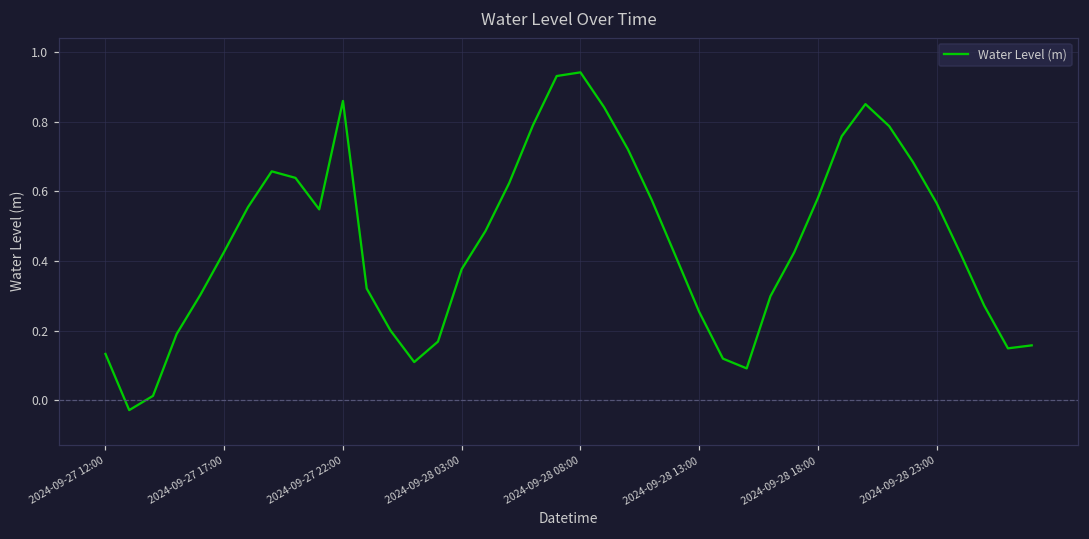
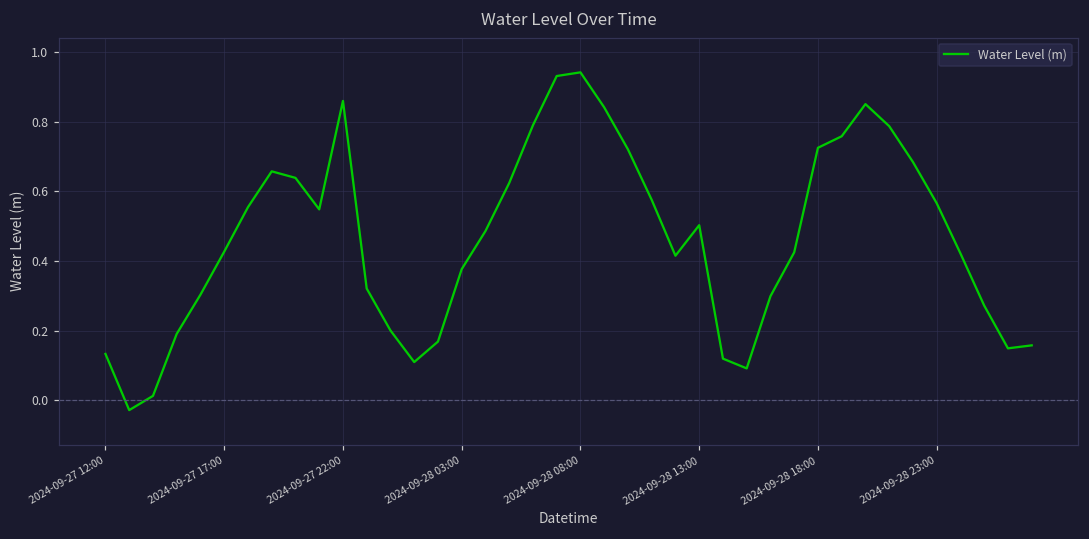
  {
    "2024-09-27 12:00": 0.13,
    "2024-09-27 17:00": 0.43,
    "2024-09-27 22:00": 0.86,
    "2024-09-28 03:00": 0.38,
    "2024-09-28 08:00": 0.94,
-   "2024-09-28 13:00": 0.25,
-   "2024-09-28 18:00": 0.58,
+   "2024-09-28 13:00": 0.50,
+   "2024-09-28 18:00": 0.72,
    "2024-09-28 23:00": 0.57
  }
